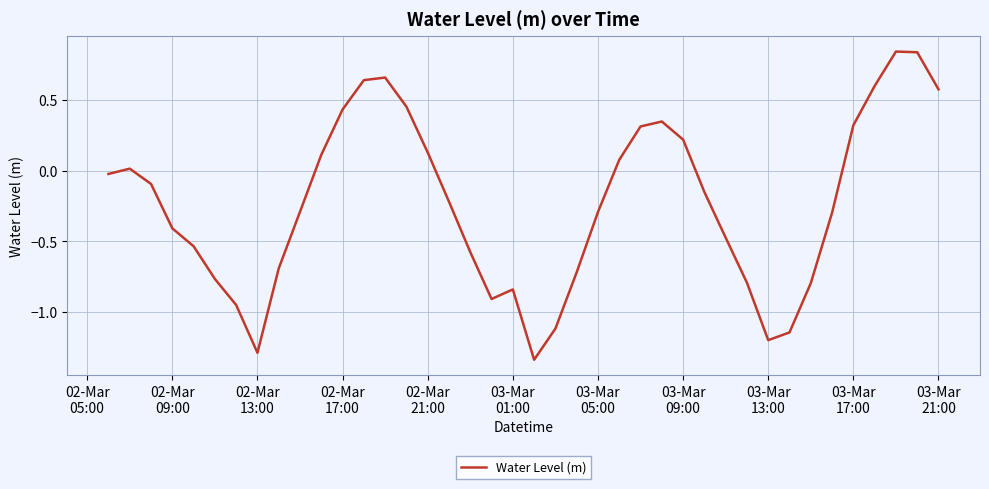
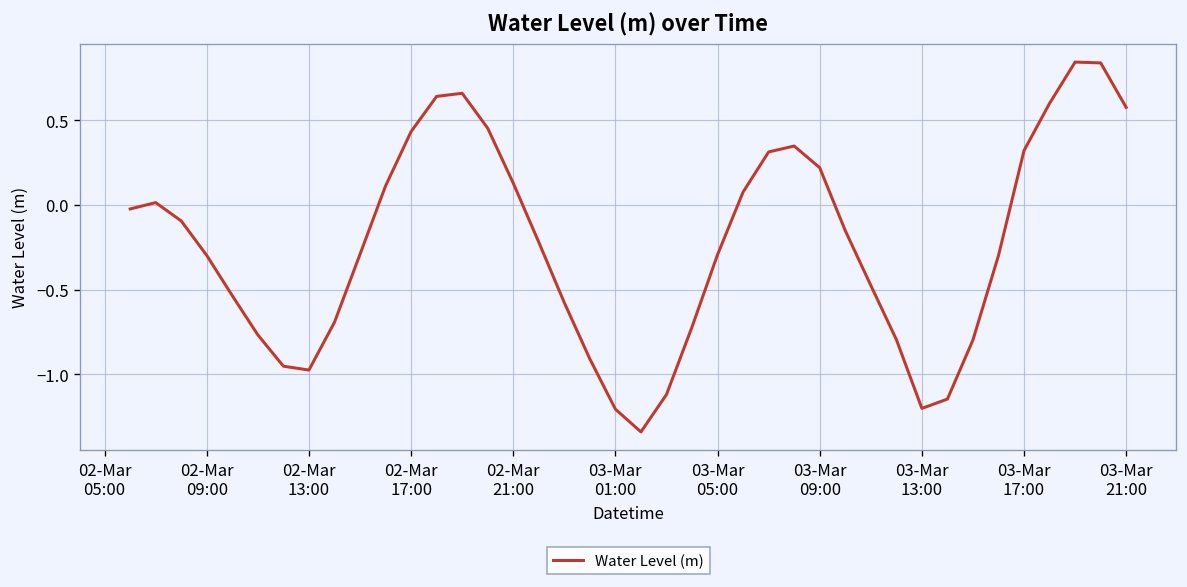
  {
-   "02-Mar 09:00": -0.41,
-   "02-Mar 13:00": -1.29,
+   "02-Mar 09:00": -0.30,
+   "02-Mar 13:00": -0.98,
    "02-Mar 17:00": 0.43,
    "02-Mar 21:00": 0.13,
-   "03-Mar 01:00": -0.84,
+   "03-Mar 01:00": -1.21,
    "03-Mar 05:00": -0.29,
    "03-Mar 09:00": 0.22,
    "03-Mar 13:00": -1.20,
    "03-Mar 17:00": 0.32,
    "03-Mar 21:00": 0.58
  }
